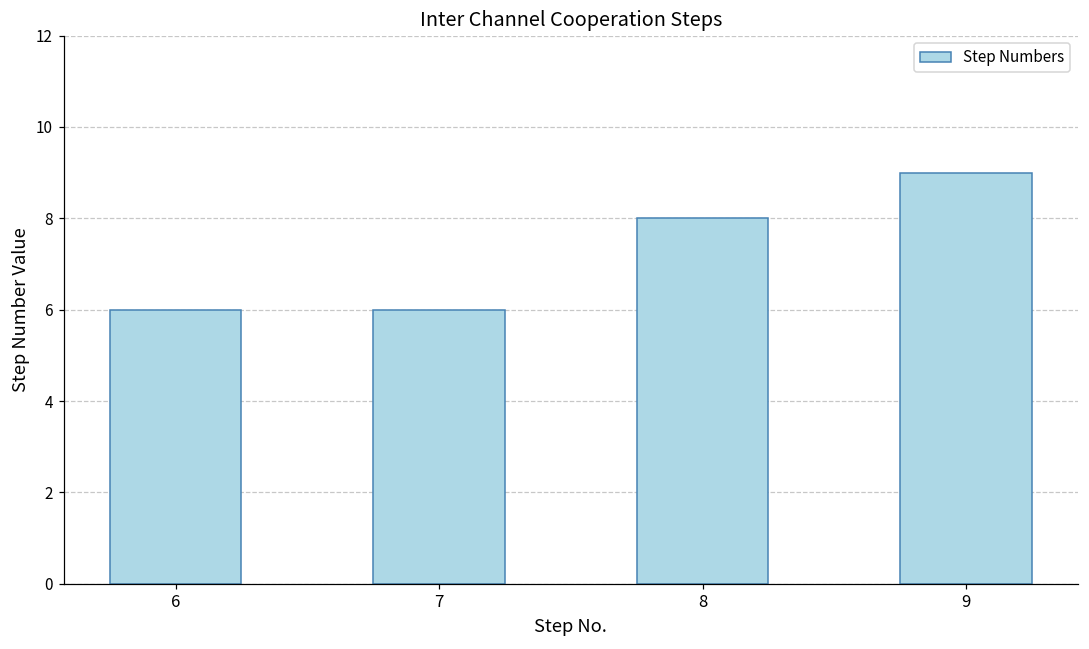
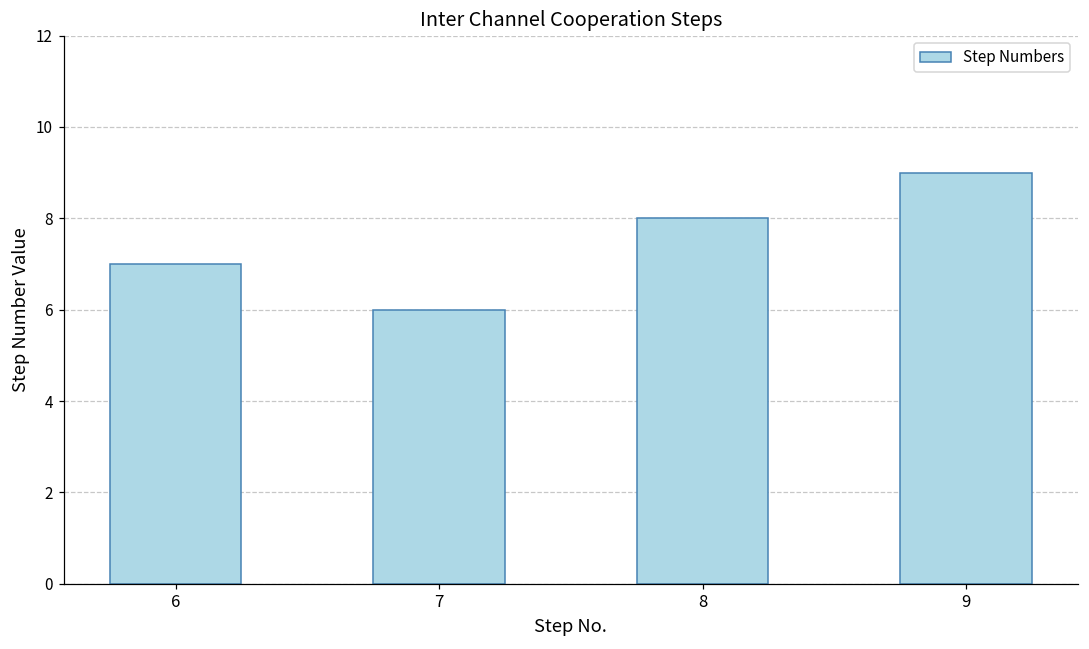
  {
-   "6": 6,
+   "6": 7,
    "7": 6,
    "8": 8,
    "9": 9
  }
